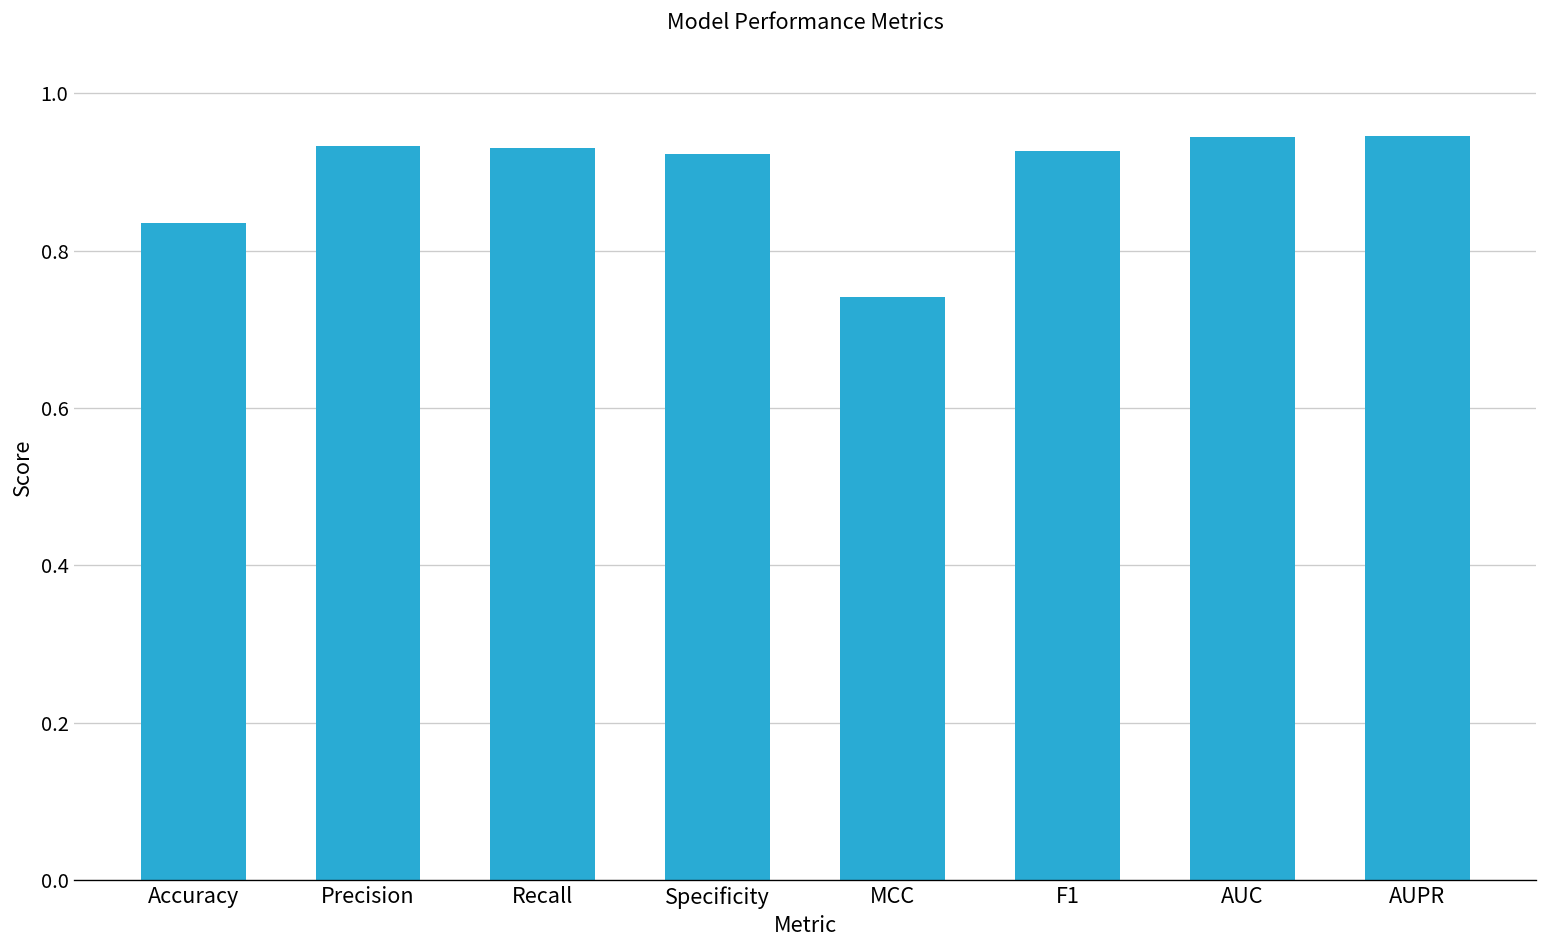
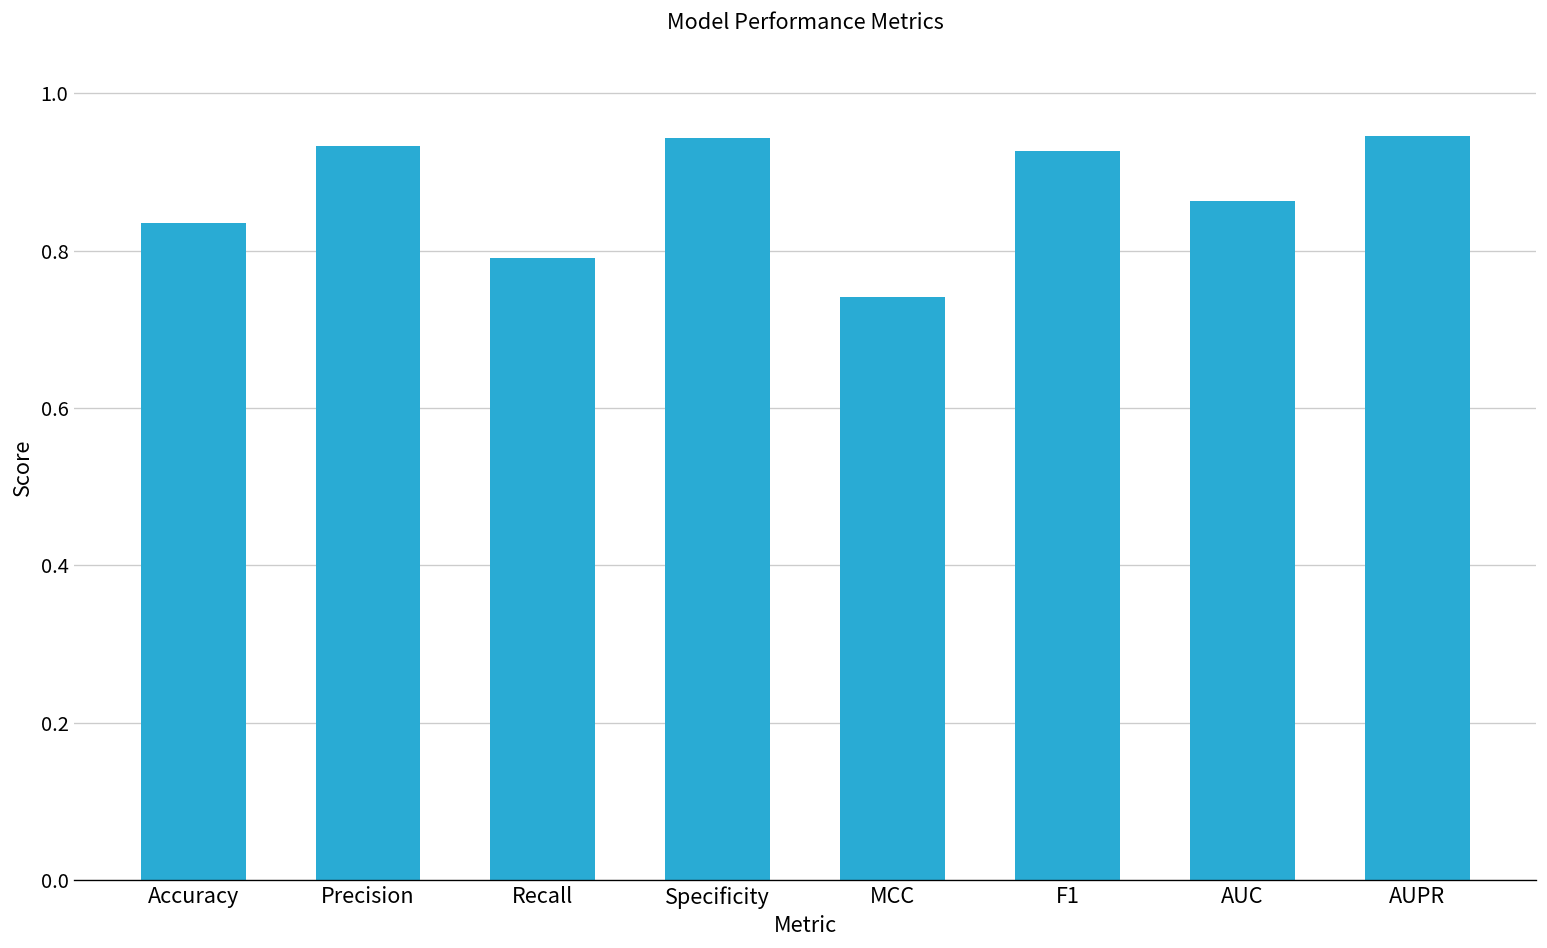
  {
    "Accuracy": 0.83,
    "Precision": 0.93,
-   "Recall": 0.93,
-   "Specificity": 0.92,
+   "Recall": 0.79,
+   "Specificity": 0.94,
    "MCC": 0.74,
    "F1": 0.93,
-   "AUC": 0.94,
+   "AUC": 0.86,
    "AUPR": 0.95
  }
